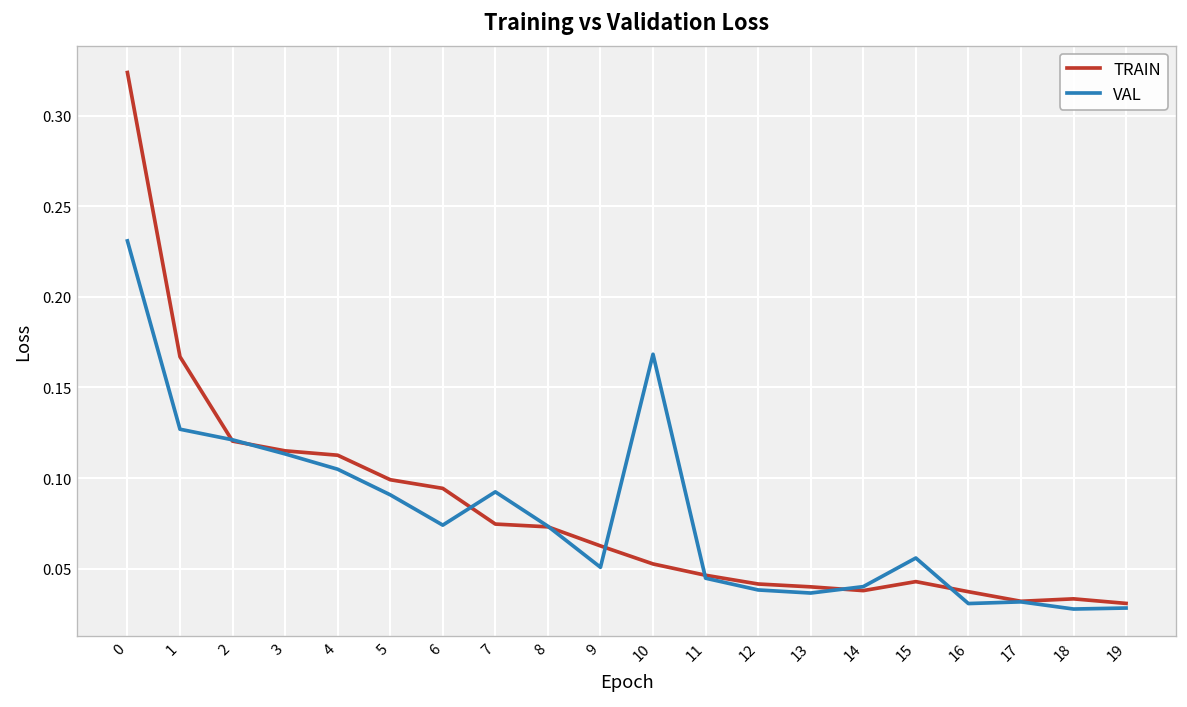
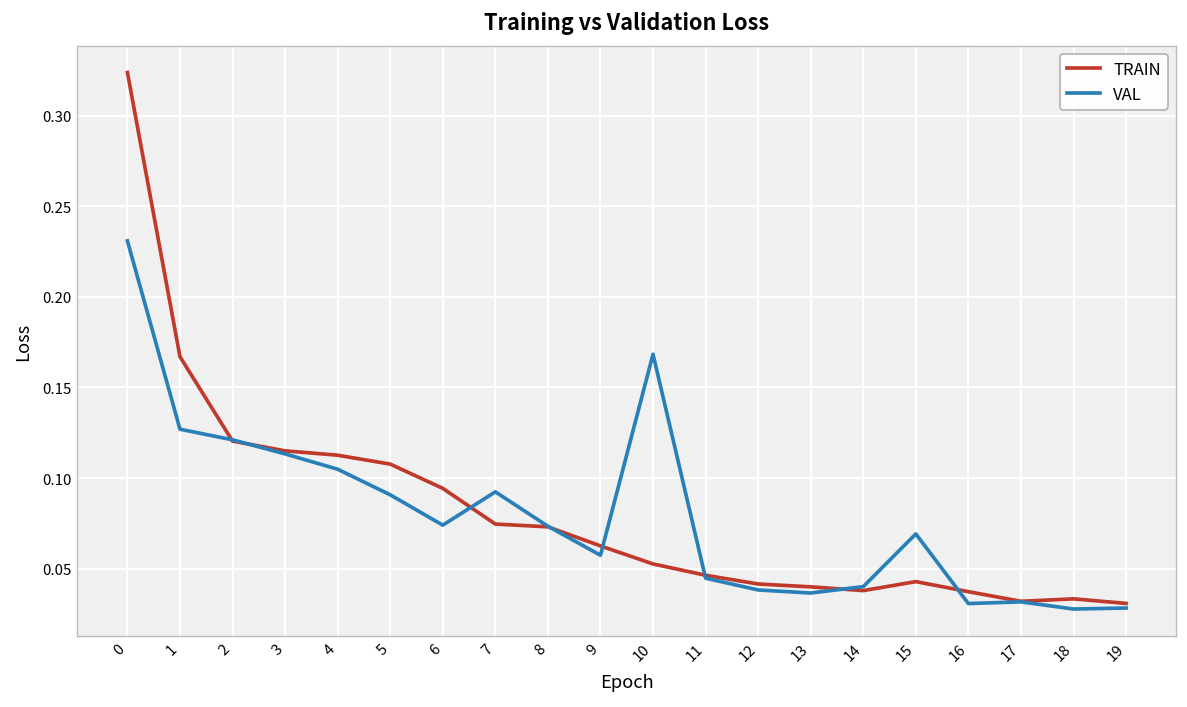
  {
    "TRAIN": {
      "0": 0.324,
      "1": 0.167,
      "3": 0.115,
      "4": 0.113,
-     "5": 0.099,
+     "5": 0.108,
      "6": 0.094,
      "7": 0.075,
      "9": 0.063,
      "10": 0.053,
      "12": 0.042,
      "13": 0.040,
      "14": 0.038,
      "15": 0.043,
      "16": 0.037,
      "18": 0.033,
      "19": 0.031
    },
    "VAL": {
      "0": 0.231,
      "1": 0.127,
      "3": 0.113,
      "4": 0.105,
      "5": 0.091,
      "6": 0.074,
      "7": 0.092,
-     "9": 0.051,
+     "9": 0.057,
      "10": 0.168,
      "12": 0.038,
      "13": 0.037,
      "14": 0.040,
-     "15": 0.056,
+     "15": 0.069,
      "16": 0.031,
      "18": 0.028,
      "19": 0.028
    }
  }
